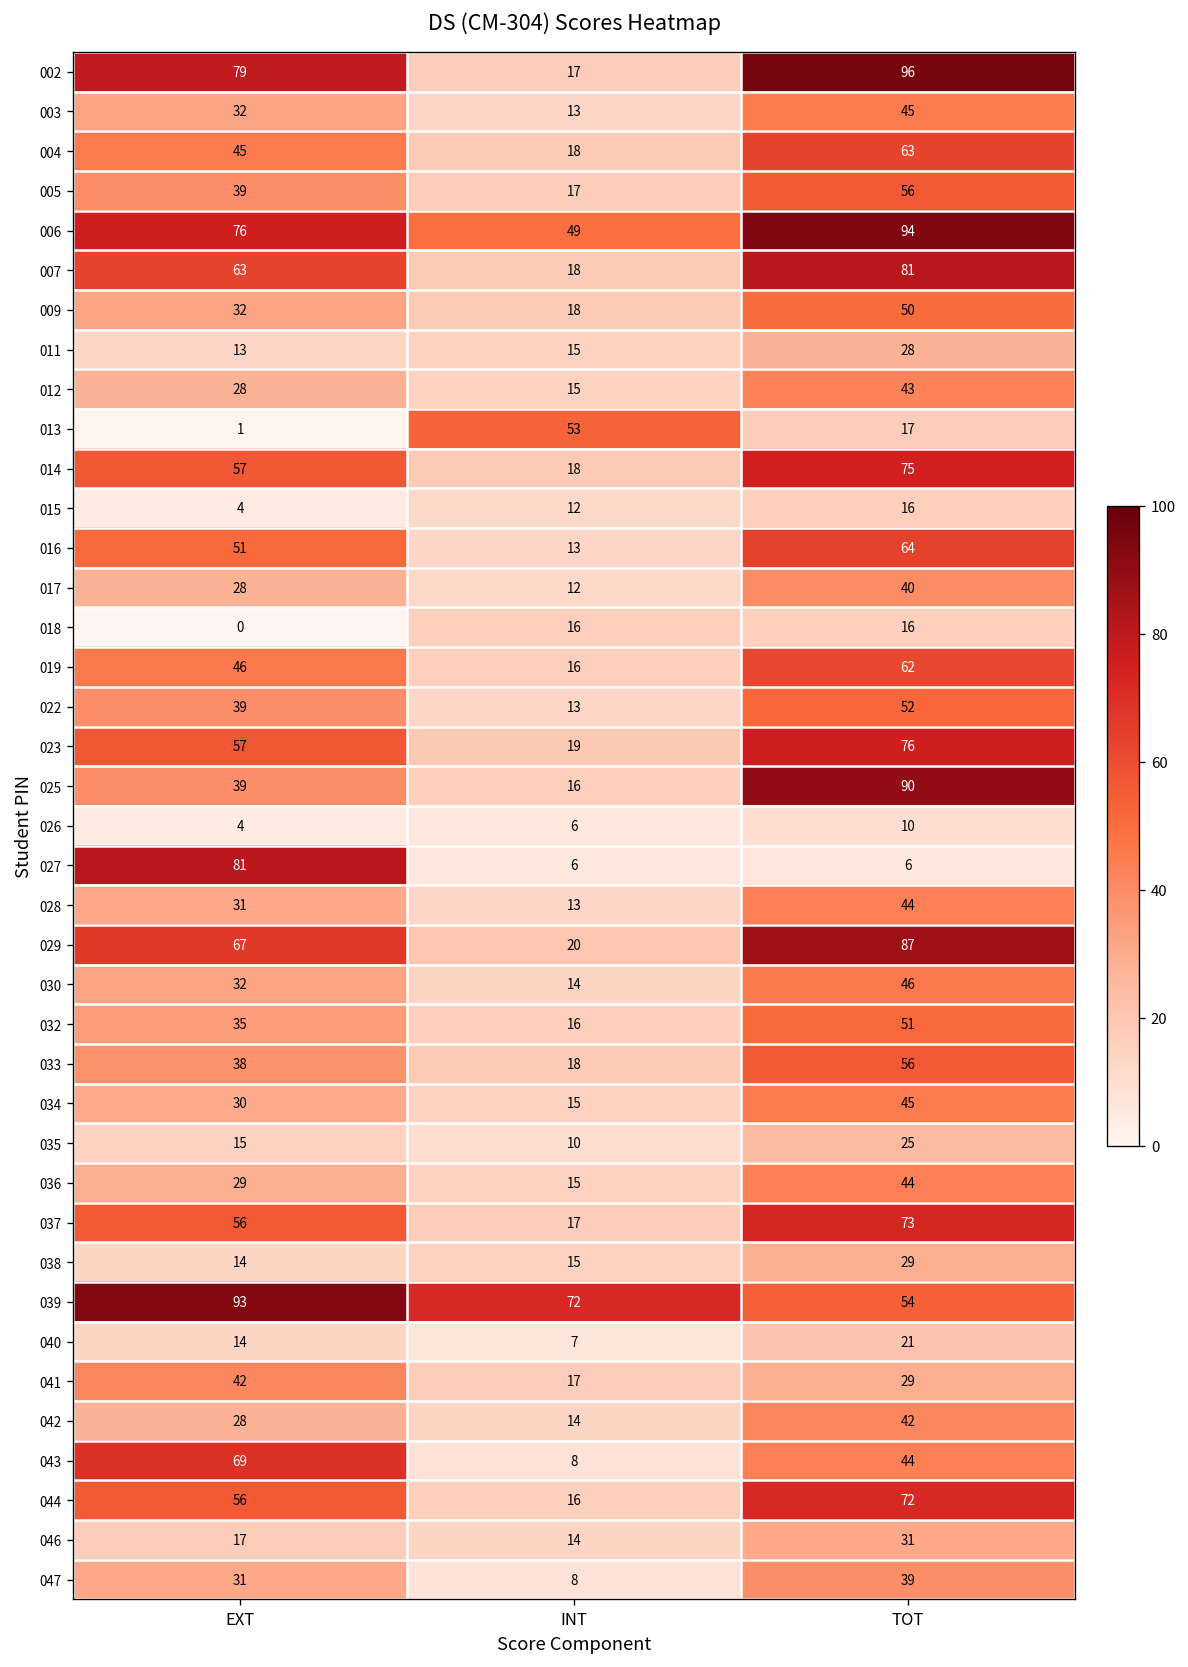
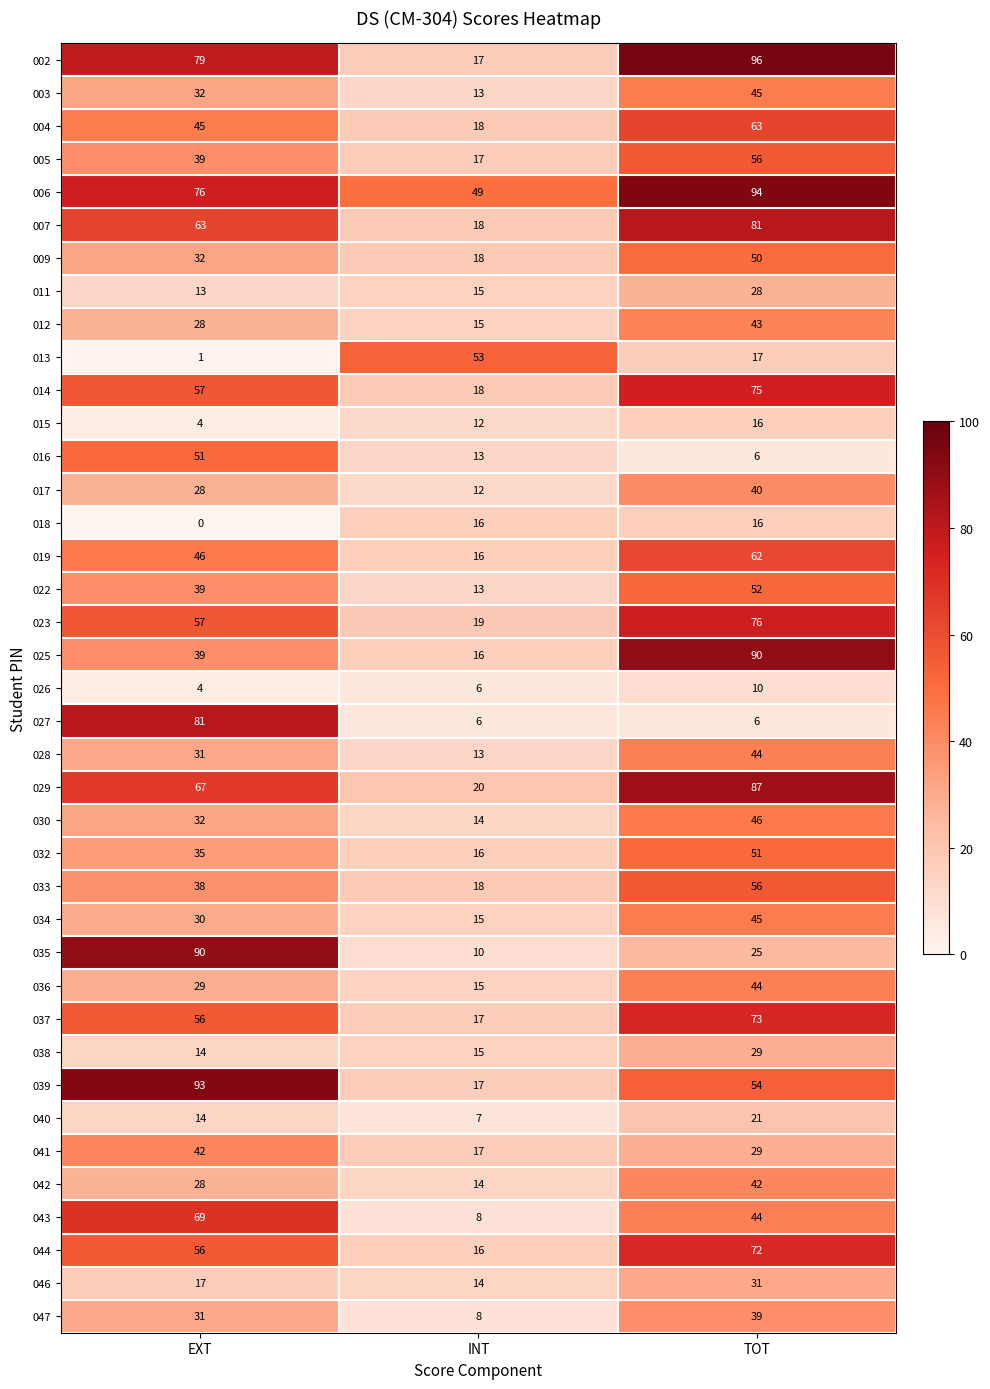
  {
    "002": {
      "EXT": 79,
      "INT": 17,
      "TOT": 96
    },
    "003": {
      "EXT": 32,
      "INT": 13,
      "TOT": 45
    },
    "004": {
      "EXT": 45,
      "INT": 18,
      "TOT": 63
    },
    "005": {
      "EXT": 39,
      "INT": 17,
      "TOT": 56
    },
    "006": {
      "EXT": 76,
      "INT": 49,
      "TOT": 94
    },
    "007": {
      "EXT": 63,
      "INT": 18,
      "TOT": 81
    },
    "009": {
      "EXT": 32,
      "INT": 18,
      "TOT": 50
    },
    "011": {
      "EXT": 13,
      "INT": 15,
      "TOT": 28
    },
    "012": {
      "EXT": 28,
      "INT": 15,
      "TOT": 43
    },
    "013": {
      "EXT": 1,
      "INT": 53,
      "TOT": 17
    },
    "014": {
      "EXT": 57,
      "INT": 18,
      "TOT": 75
    },
    "015": {
      "EXT": 4,
      "INT": 12,
      "TOT": 16
    },
    "016": {
      "EXT": 51,
      "INT": 13,
-     "TOT": 64
+     "TOT": 6
    },
    "017": {
      "EXT": 28,
      "INT": 12,
      "TOT": 40
    },
    "018": {
      "EXT": 0,
      "INT": 16,
      "TOT": 16
    },
    "019": {
      "EXT": 46,
      "INT": 16,
      "TOT": 62
    },
    "022": {
      "EXT": 39,
      "INT": 13,
      "TOT": 52
    },
    "023": {
      "EXT": 57,
      "INT": 19,
      "TOT": 76
    },
    "025": {
      "EXT": 39,
      "INT": 16,
      "TOT": 90
    },
    "026": {
      "EXT": 4,
      "INT": 6,
      "TOT": 10
    },
    "027": {
      "EXT": 81,
      "INT": 6,
      "TOT": 6
    },
    "028": {
      "EXT": 31,
      "INT": 13,
      "TOT": 44
    },
    "029": {
      "EXT": 67,
      "INT": 20,
      "TOT": 87
    },
    "030": {
      "EXT": 32,
      "INT": 14,
      "TOT": 46
    },
    "032": {
      "EXT": 35,
      "INT": 16,
      "TOT": 51
    },
    "033": {
      "EXT": 38,
      "INT": 18,
      "TOT": 56
    },
    "034": {
      "EXT": 30,
      "INT": 15,
      "TOT": 45
    },
    "035": {
-     "EXT": 15,
+     "EXT": 90,
      "INT": 10,
      "TOT": 25
    },
    "036": {
      "EXT": 29,
      "INT": 15,
      "TOT": 44
    },
    "037": {
      "EXT": 56,
      "INT": 17,
      "TOT": 73
    },
    "038": {
      "EXT": 14,
      "INT": 15,
      "TOT": 29
    },
    "039": {
      "EXT": 93,
-     "INT": 72,
+     "INT": 17,
      "TOT": 54
    },
    "040": {
      "EXT": 14,
      "INT": 7,
      "TOT": 21
    },
    "041": {
      "EXT": 42,
      "INT": 17,
      "TOT": 29
    },
    "042": {
      "EXT": 28,
      "INT": 14,
      "TOT": 42
    },
    "043": {
      "EXT": 69,
      "INT": 8,
      "TOT": 44
    },
    "044": {
      "EXT": 56,
      "INT": 16,
      "TOT": 72
    },
    "046": {
      "EXT": 17,
      "INT": 14,
      "TOT": 31
    },
    "047": {
      "EXT": 31,
      "INT": 8,
      "TOT": 39
    }
  }
